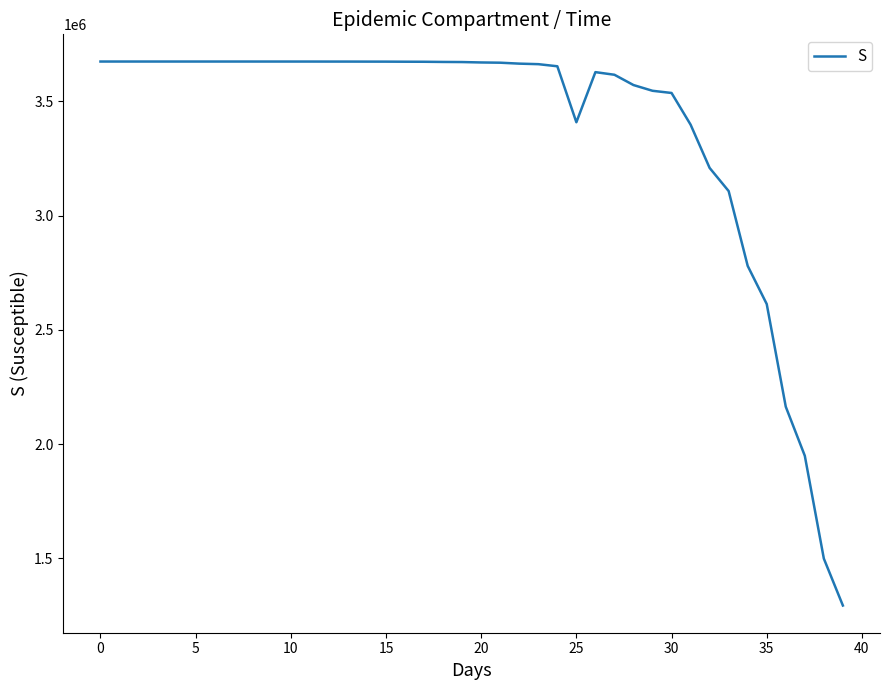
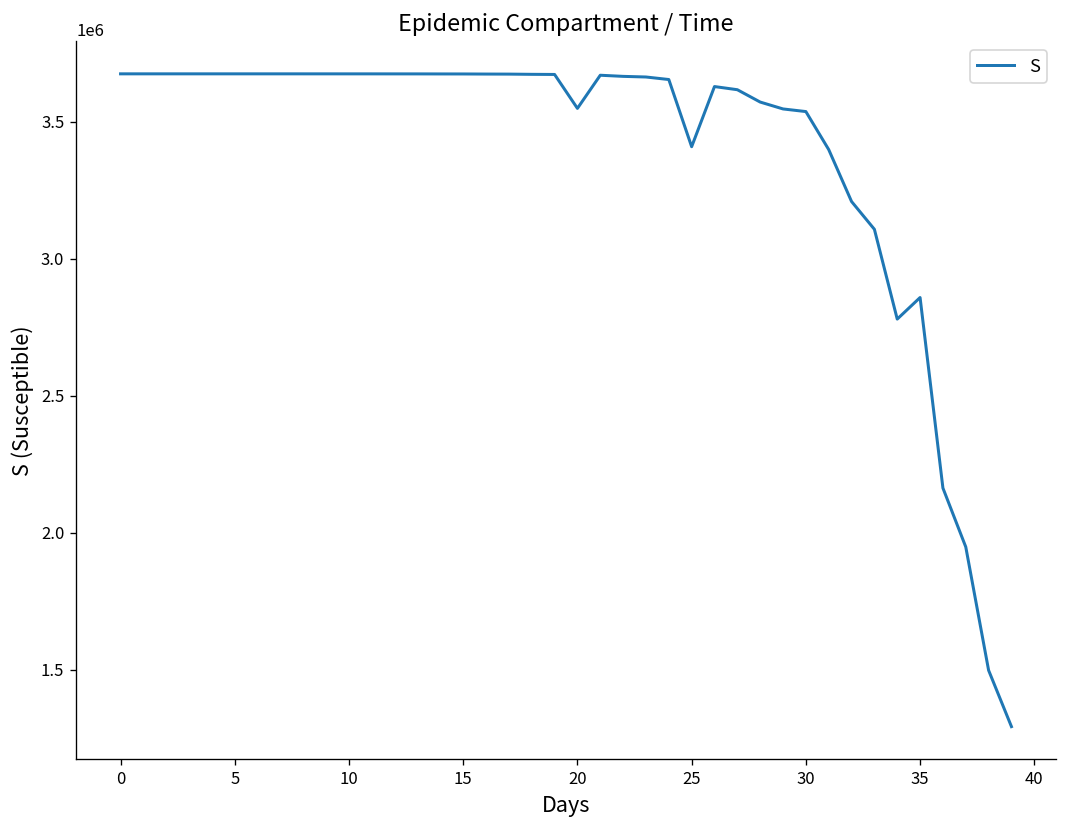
  {
    "0": 3670000,
    "5": 3670000,
    "10": 3670000,
    "15": 3670000,
-   "20": 3670000,
+   "20": 3550000,
    "25": 3410000,
    "30": 3540000,
-   "35": 2610000
+   "35": 2860000
  }
